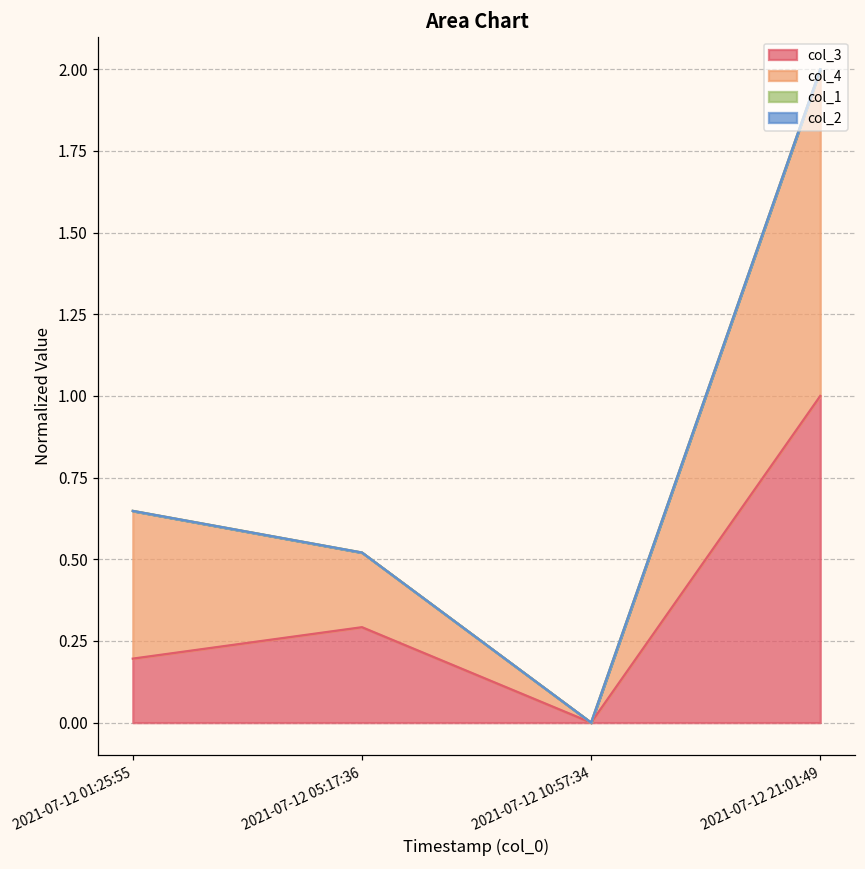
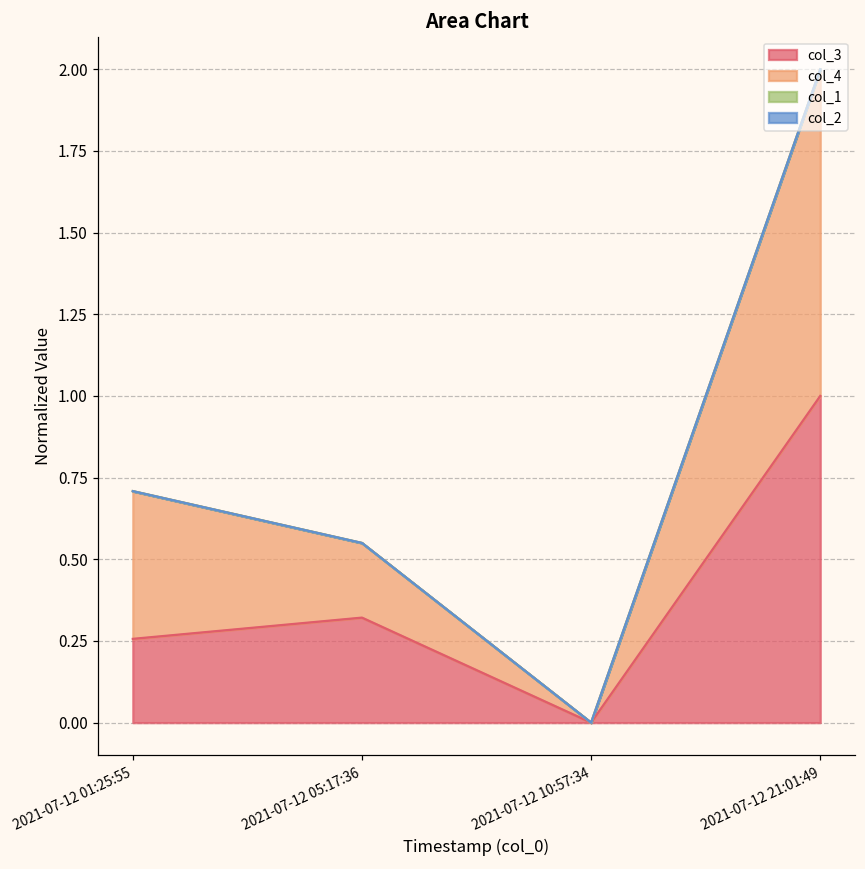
  {
    "col_3": {
-     "2021-07-12 01:25:55": 0.20,
-     "2021-07-12 05:17:36": 0.29,
+     "2021-07-12 01:25:55": 0.26,
+     "2021-07-12 05:17:36": 0.32,
      "2021-07-12 21:01:49": 1.00
    }
  }
